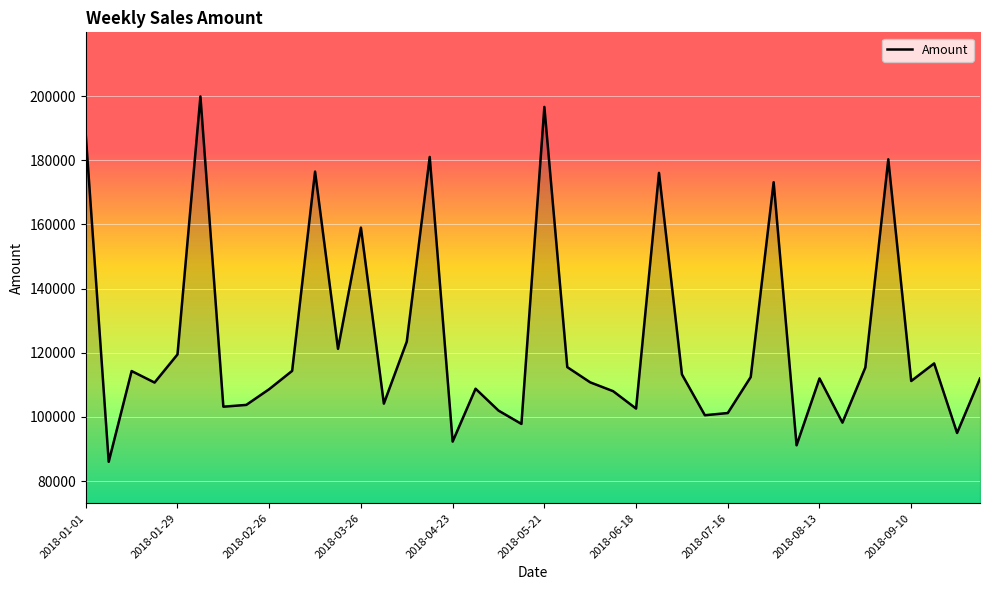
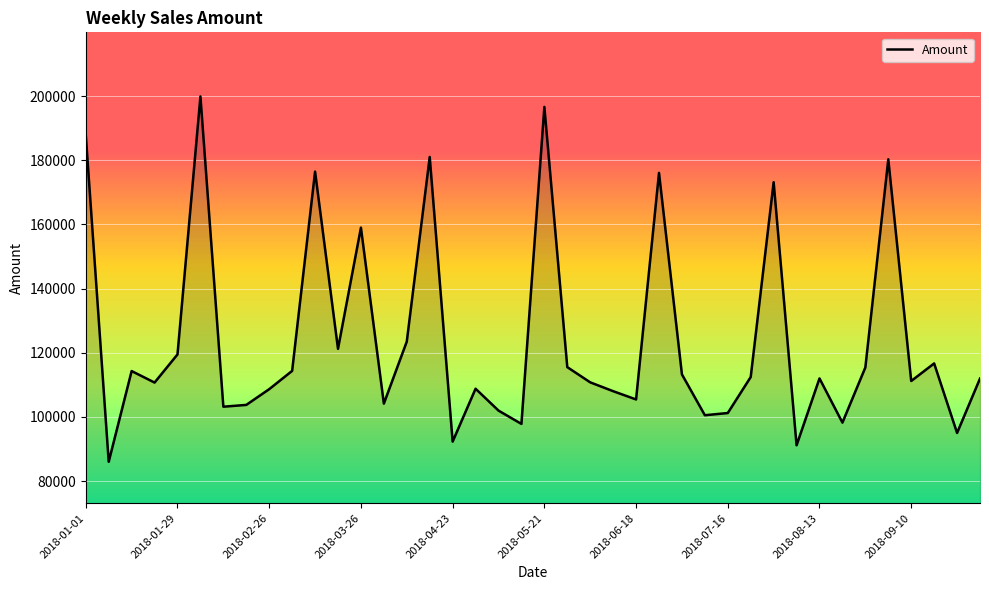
  {
    "2018-01-01": 188000,
    "2018-01-29": 119000,
    "2018-02-26": 109000,
    "2018-03-26": 159000,
    "2018-04-23": 92000,
    "2018-05-21": 197000,
-   "2018-06-18": 103000,
+   "2018-06-18": 105000,
    "2018-07-16": 101000,
    "2018-08-13": 112000,
    "2018-09-10": 111000
  }
